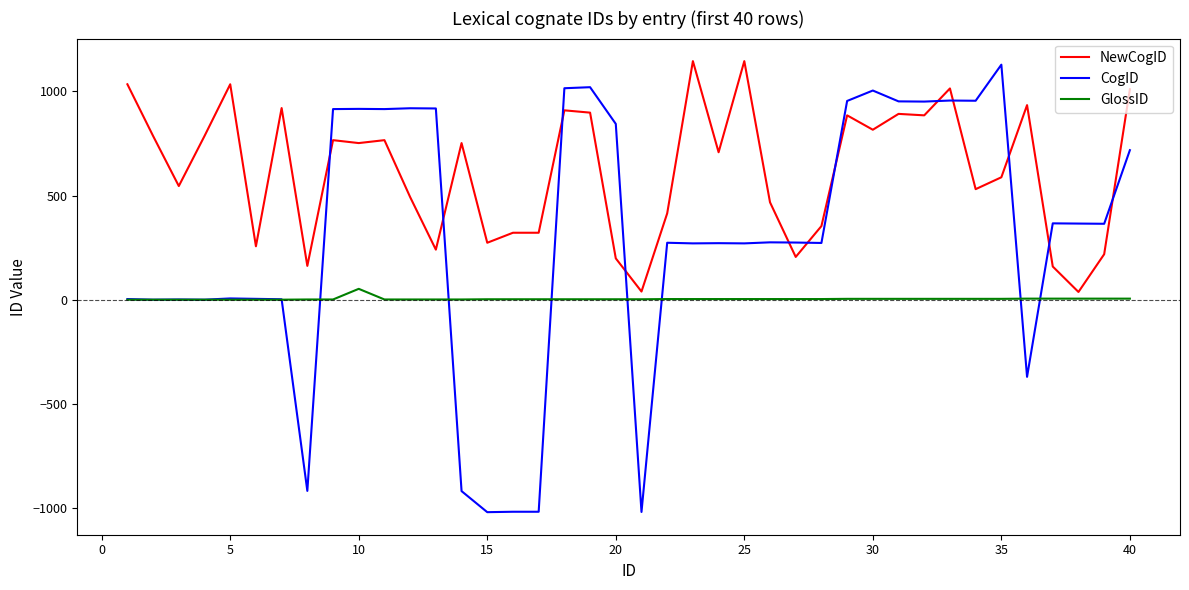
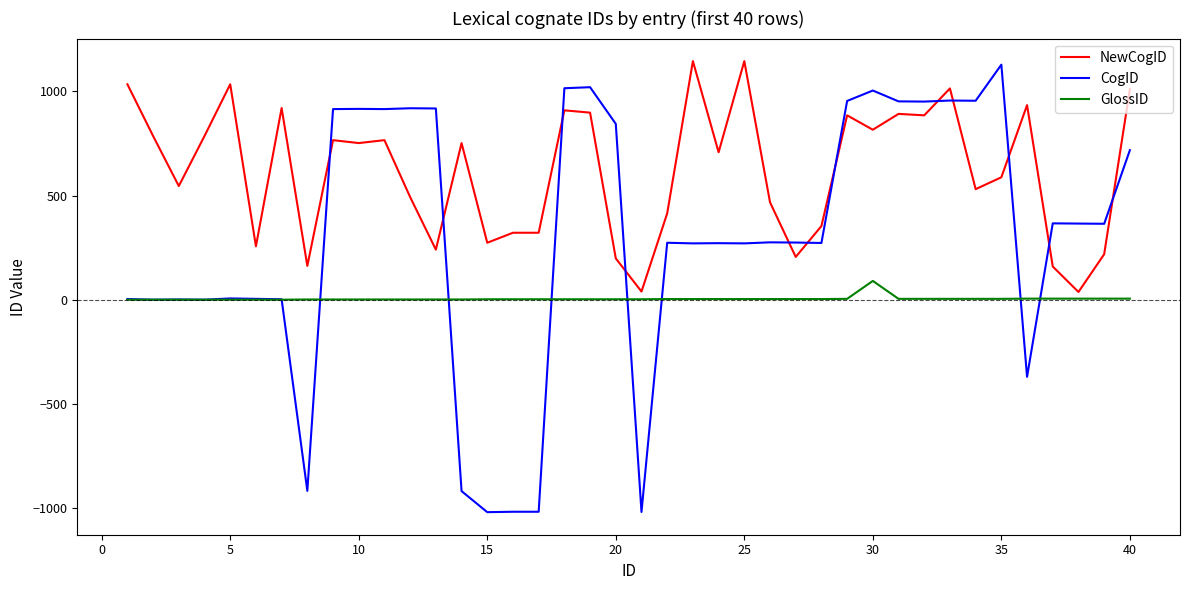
  {
    "NewCogID": {
      "5": 1030,
      "10": 750,
      "15": 270,
      "20": 200,
      "25": 1150,
      "30": 820,
      "35": 590
    },
    "CogID": {
      "10": 920,
      "15": -1020,
      "20": 840,
      "25": 270,
      "30": 1000,
      "35": 1130,
      "40": 720
    },
    "GlossID": {
-     "10": 50,
+     "10": 0,
      "15": 0,
      "20": 0,
      "25": 0,
-     "30": 10,
+     "30": 90,
      "35": 10,
      "40": 10
    }
  }
